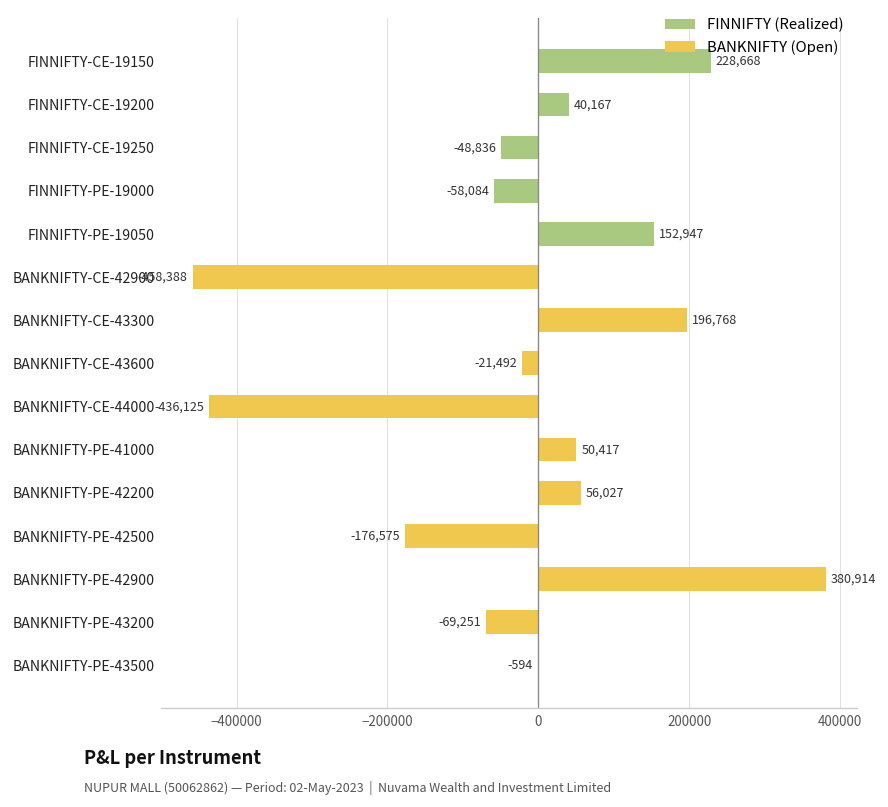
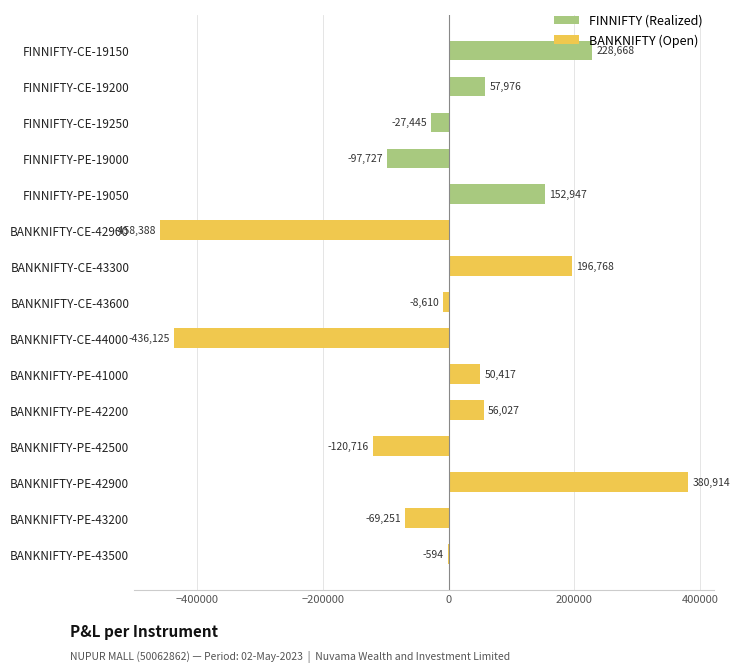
  {
    "FINNIFTY-CE-19150": "228,668",
-   "FINNIFTY-CE-19200": "40,167",
-   "FINNIFTY-CE-19250": "-48,836",
-   "FINNIFTY-PE-19000": "-58,084",
+   "FINNIFTY-CE-19200": "57,976",
+   "FINNIFTY-CE-19250": "-27,445",
+   "FINNIFTY-PE-19000": "-97,727",
    "FINNIFTY-PE-19050": "152,947",
    "BANKNIFTY-CE-42900": "-458,388",
    "BANKNIFTY-CE-43300": "196,768",
-   "BANKNIFTY-CE-43600": "-21,492",
+   "BANKNIFTY-CE-43600": "-8,610",
    "BANKNIFTY-CE-44000": "-436,125",
    "BANKNIFTY-PE-41000": "50,417",
    "BANKNIFTY-PE-42200": "56,027",
-   "BANKNIFTY-PE-42500": "-176,575",
+   "BANKNIFTY-PE-42500": "-120,716",
    "BANKNIFTY-PE-42900": "380,914",
    "BANKNIFTY-PE-43200": "-69,251",
    "BANKNIFTY-PE-43500": "-594"
  }
